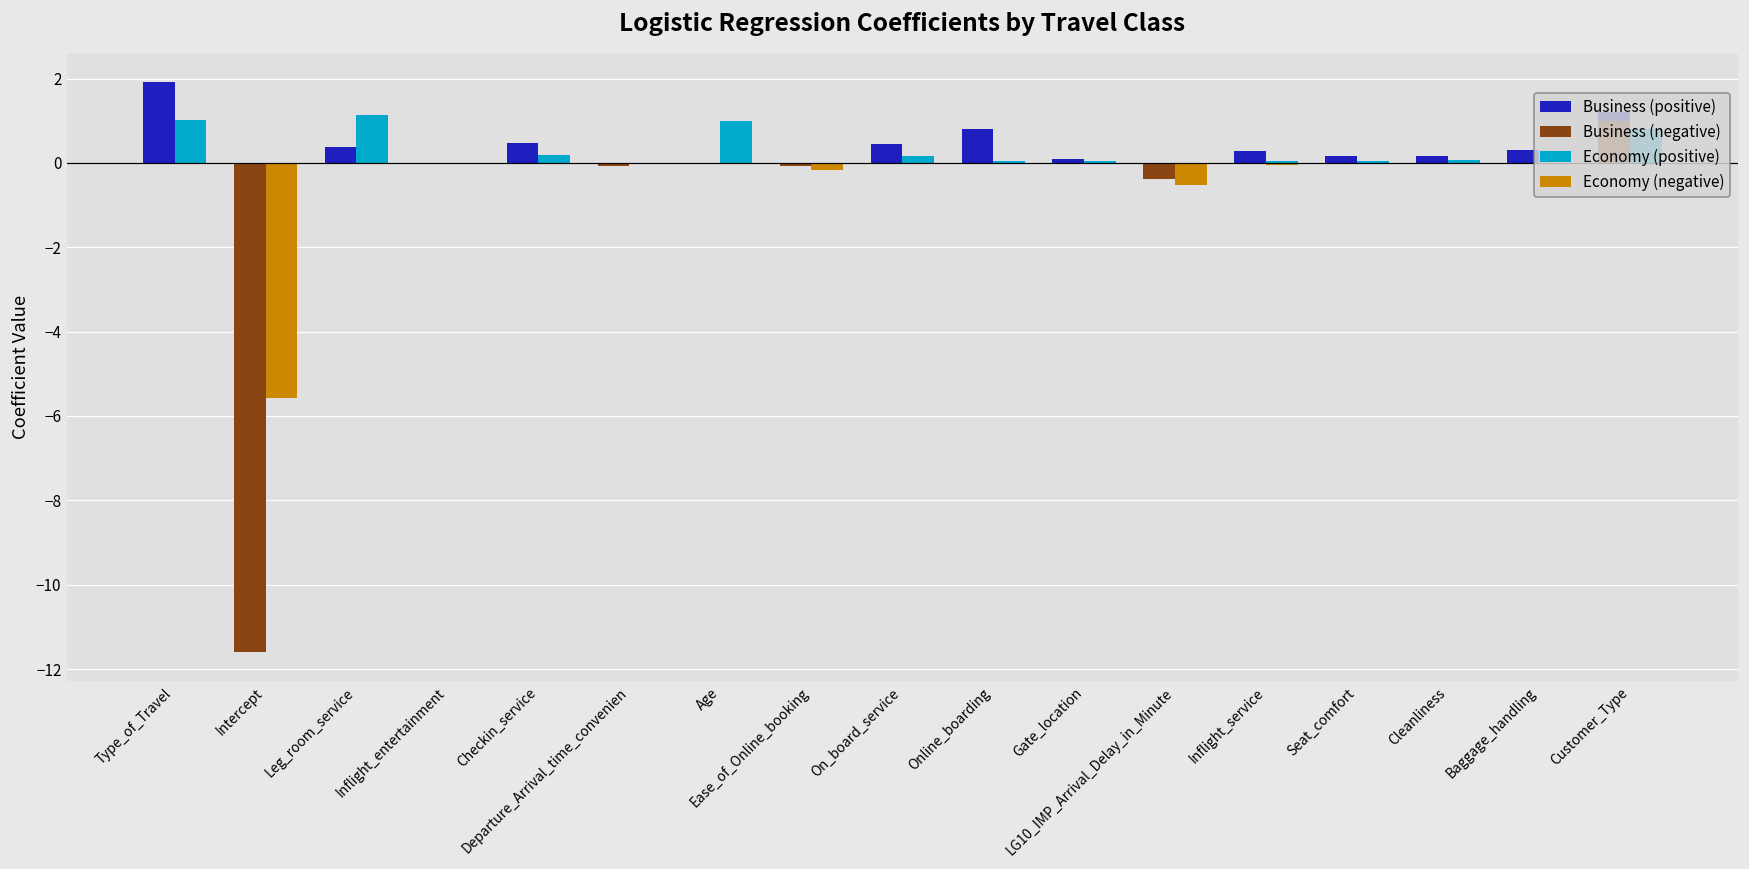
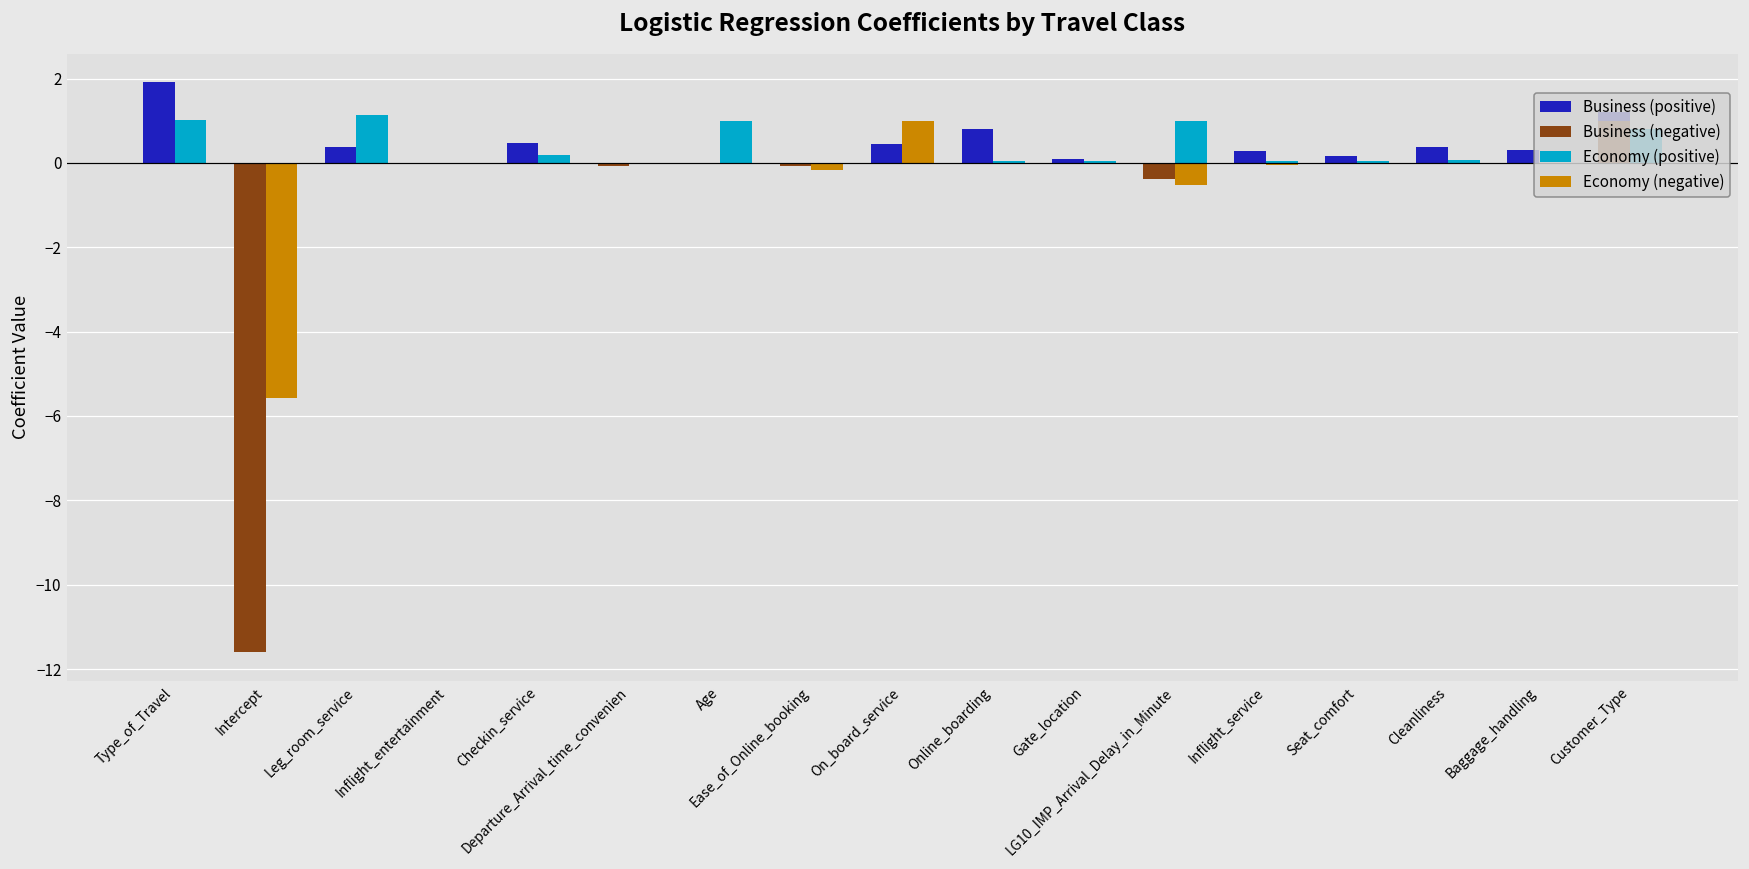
  {
    "Business (positive)": {
      "Type_of_Travel": 1.9,
      "Intercept": 0.0,
      "Leg_room_service": 0.4,
      "Inflight_entertainment": 0.0,
      "Checkin_service": 0.5,
      "Departure_Arrival_time_convenien": 0.0,
      "Age": 0.0,
      "Ease_of_Online_booking": 0.0,
      "On_board_service": 0.4,
      "Online_boarding": 0.8,
      "Gate_location": 0.1,
      "LG10_IMP_Arrival_Delay_in_Minute": 0.0,
      "Inflight_service": 0.3,
      "Seat_comfort": 0.2,
-     "Cleanliness": 0.2,
+     "Cleanliness": 0.4,
      "Baggage_handling": 0.3
    },
    "Business (negative)": {
      "Type_of_Travel": 0.0,
      "Intercept": -11.6,
      "Leg_room_service": 0.0,
      "Inflight_entertainment": 0.0,
      "Checkin_service": 0.0,
      "Departure_Arrival_time_convenien": -0.1,
      "Ease_of_Online_booking": -0.1,
      "On_board_service": 0.0,
      "Online_boarding": 0.0,
      "Gate_location": 0.0,
      "LG10_IMP_Arrival_Delay_in_Minute": -0.4,
      "Inflight_service": 0.0,
      "Seat_comfort": 0.0,
      "Cleanliness": 0.0,
      "Baggage_handling": 0.0
    },
    "Economy (positive)": {
      "Type_of_Travel": 1,
      "Intercept": 0,
      "Leg_room_service": 1.1,
      "Inflight_entertainment": 0,
      "Checkin_service": 0.2,
      "Departure_Arrival_time_convenien": 0,
      "Age": 1,
      "Ease_of_Online_booking": 0,
-     "LG10_IMP_Arrival_Delay_in_Minute": 0,
+     "LG10_IMP_Arrival_Delay_in_Minute": 1,
      "Cleanliness": 0.1
    },
    "Economy (negative)": {
      "Type_of_Travel": 0,
      "Intercept": -5.6,
      "Leg_room_service": 0,
      "Inflight_entertainment": 0,
      "Checkin_service": 0,
      "Departure_Arrival_time_convenien": 0,
      "Ease_of_Online_booking": -0.2,
-     "On_board_service": 0,
+     "On_board_service": 1,
      "Online_boarding": 0,
      "Gate_location": 0,
      "LG10_IMP_Arrival_Delay_in_Minute": -0.5,
      "Seat_comfort": 0,
      "Cleanliness": 0
    }
  }
